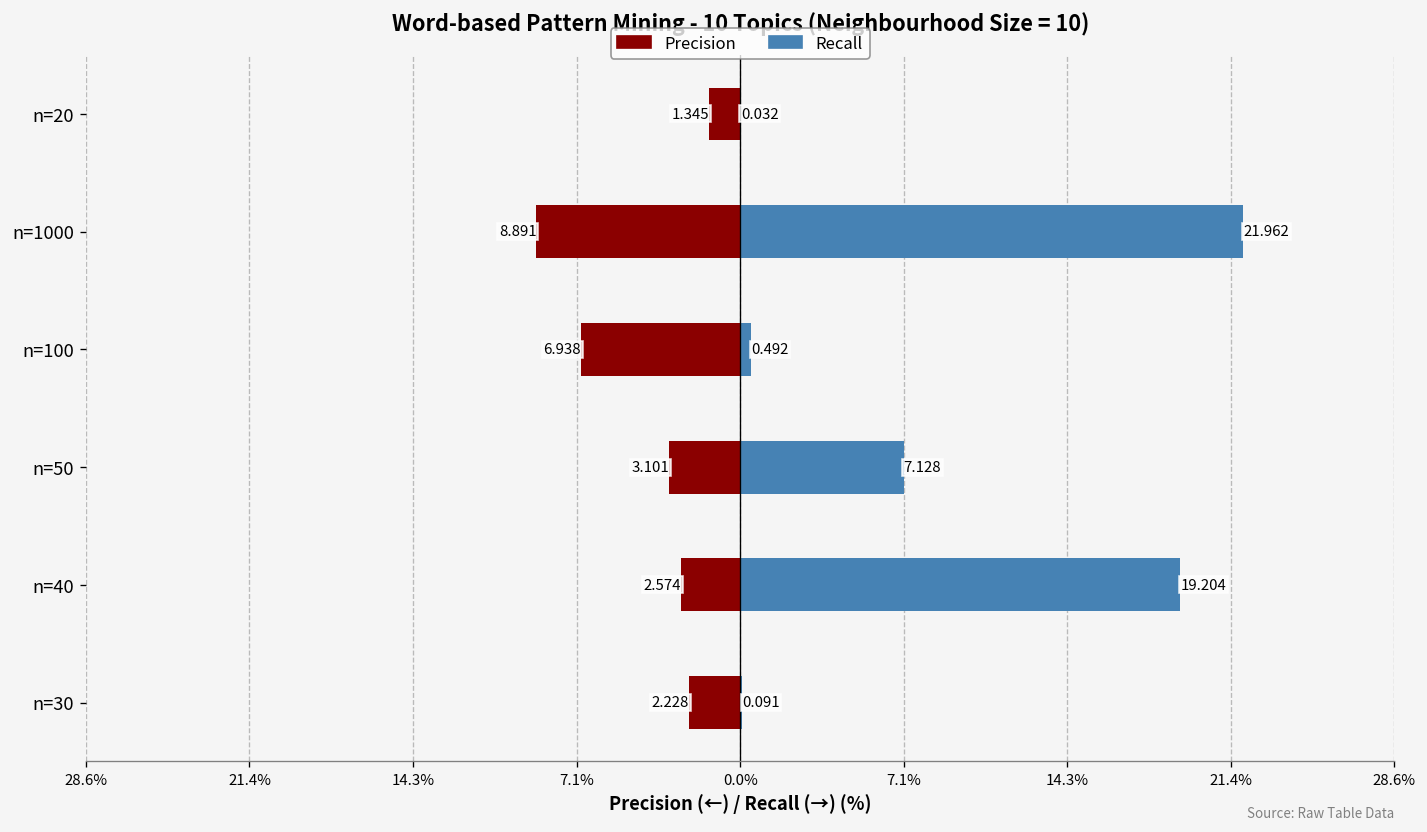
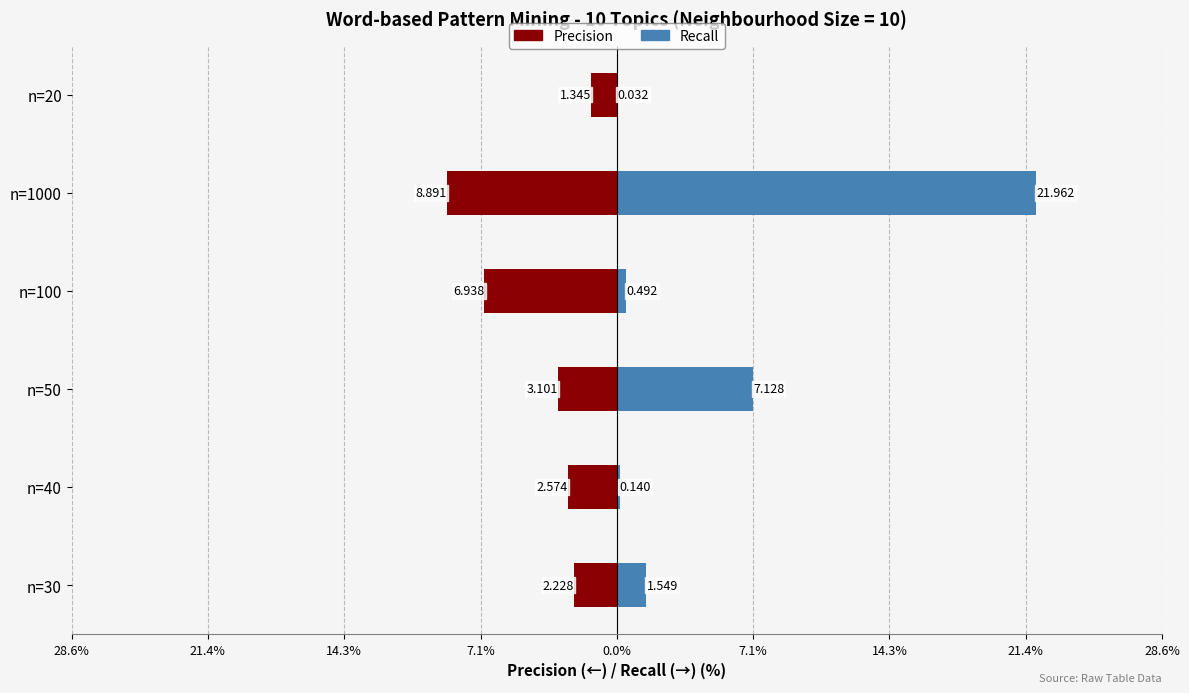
  {
    "Recall": {
-     "n=40": 19.204,
-     "n=30": 0.091
+     "n=40": 0.140,
+     "n=30": 1.549
    }
  }
